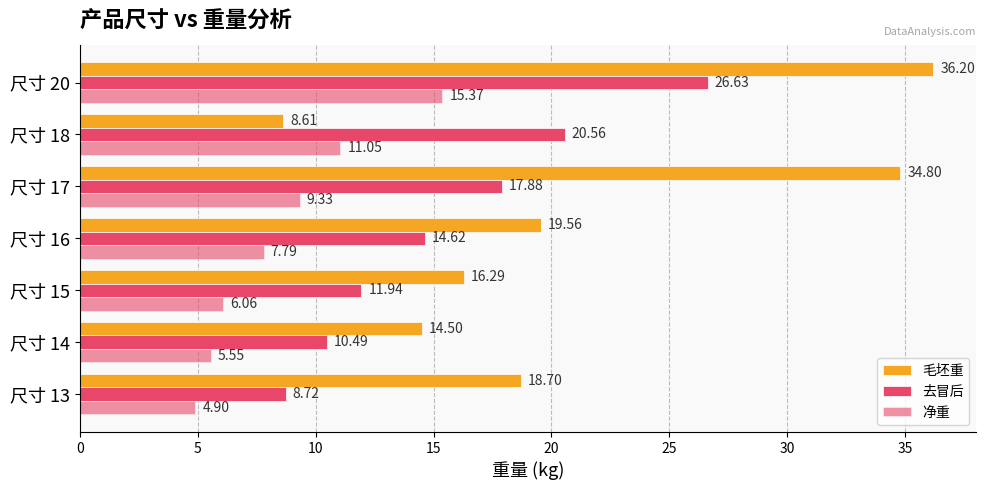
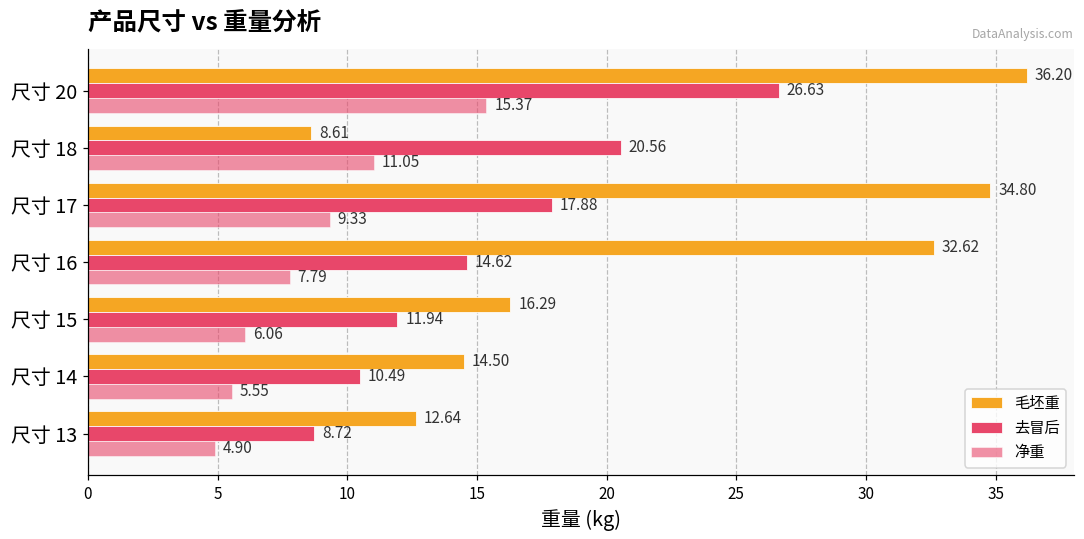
  {
    "毛坯重": {
      "尺寸 20": 36.20,
      "尺寸 18": 8.61,
      "尺寸 17": 34.80,
-     "尺寸 16": 19.56,
+     "尺寸 16": 32.62,
      "尺寸 15": 16.29,
      "尺寸 14": 14.50,
-     "尺寸 13": 18.70
+     "尺寸 13": 12.64
    }
  }
